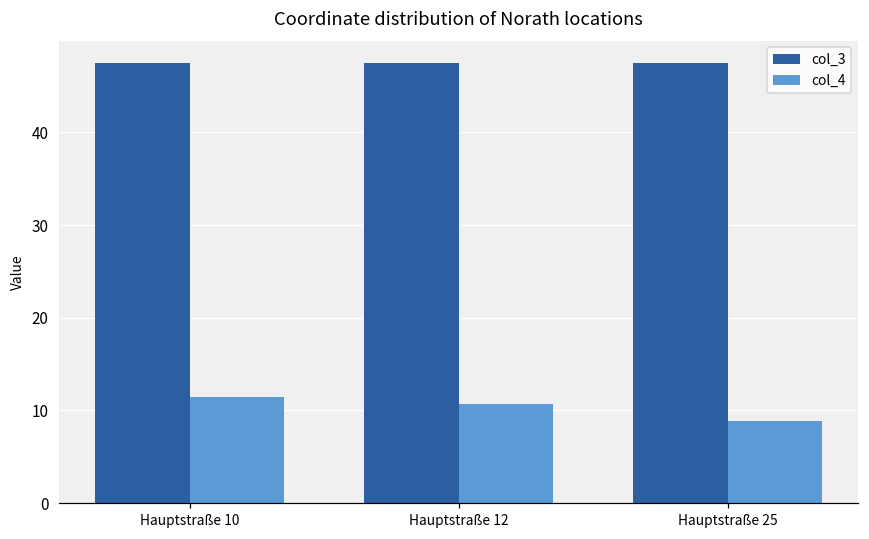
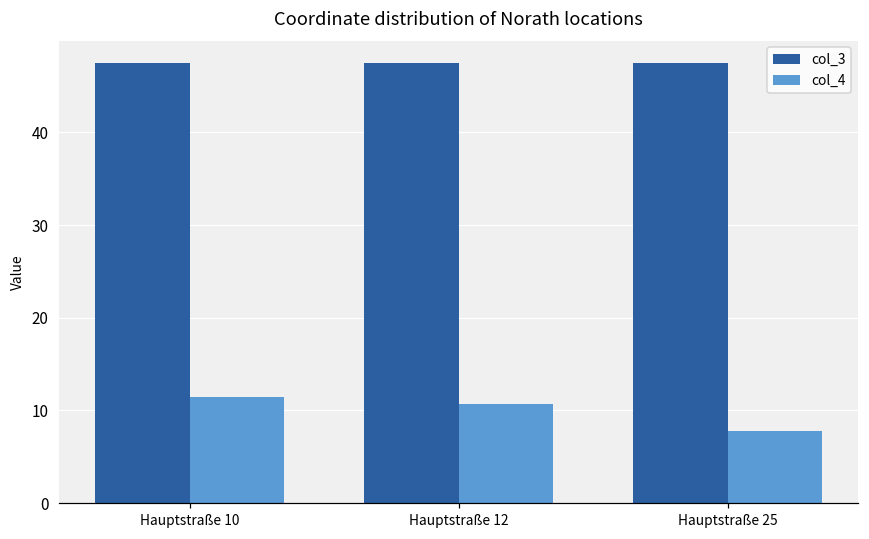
  {
    "col_3": {
      "Hauptstraße 10": 48,
      "Hauptstraße 12": 48,
      "Hauptstraße 25": 48
    },
    "col_4": {
      "Hauptstraße 10": 11,
      "Hauptstraße 12": 11,
-     "Hauptstraße 25": 9
+     "Hauptstraße 25": 8
    }
  }
